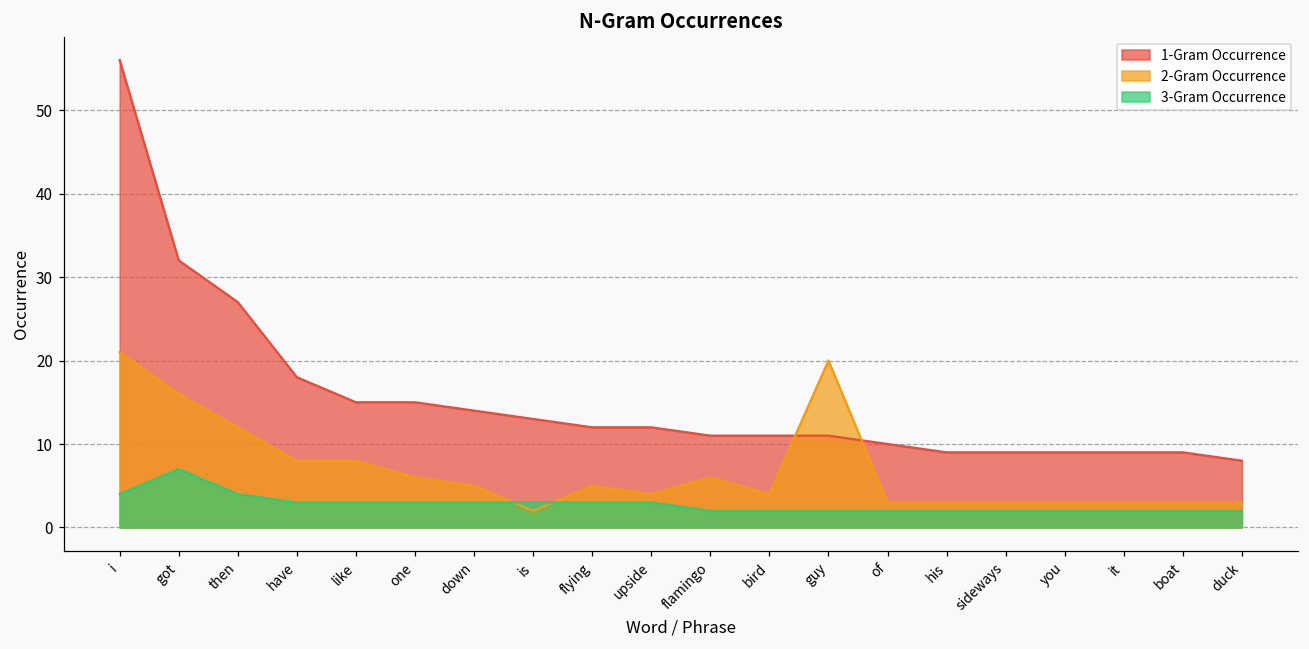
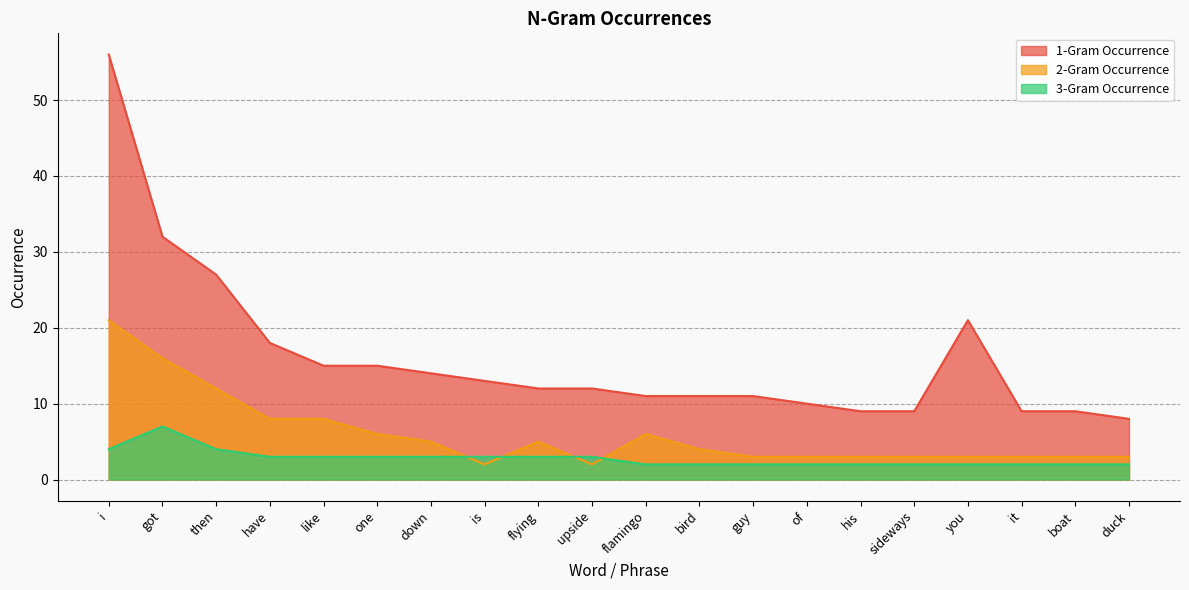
  {
    "1-Gram Occurrence": {
      "i": 56,
      "got": 32,
      "then": 27,
      "have": 18,
      "like": 15,
      "one": 15,
      "down": 14,
      "is": 13,
      "flying": 12,
      "upside": 12,
      "flamingo": 11,
      "bird": 11,
      "guy": 11,
      "of": 10,
      "his": 9,
      "sideways": 9,
-     "you": 9,
+     "you": 21,
      "it": 9,
      "boat": 9,
      "duck": 8
    },
    "2-Gram Occurrence": {
      "i": 21,
      "got": 16,
      "then": 12,
      "have": 8,
      "like": 8,
      "one": 6,
      "down": 5,
      "is": 2,
      "flying": 5,
-     "upside": 4,
+     "upside": 2,
      "flamingo": 6,
      "bird": 4,
-     "guy": 20,
+     "guy": 3,
      "of": 3,
      "his": 3,
      "sideways": 3,
      "you": 3,
      "it": 3,
      "boat": 3,
      "duck": 3
    },
    "3-Gram Occurrence": {
      "i": 4,
      "got": 7,
      "then": 4,
      "have": 3,
      "like": 3,
      "one": 3,
      "down": 3,
      "is": 3,
      "flying": 3,
      "upside": 3,
      "flamingo": 2,
      "bird": 2,
      "guy": 2,
      "of": 2,
      "his": 2,
      "sideways": 2,
      "you": 2,
      "it": 2,
      "boat": 2,
      "duck": 2
    }
  }
